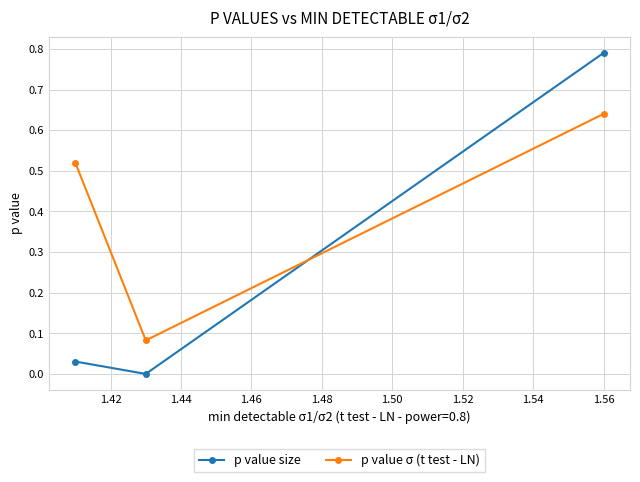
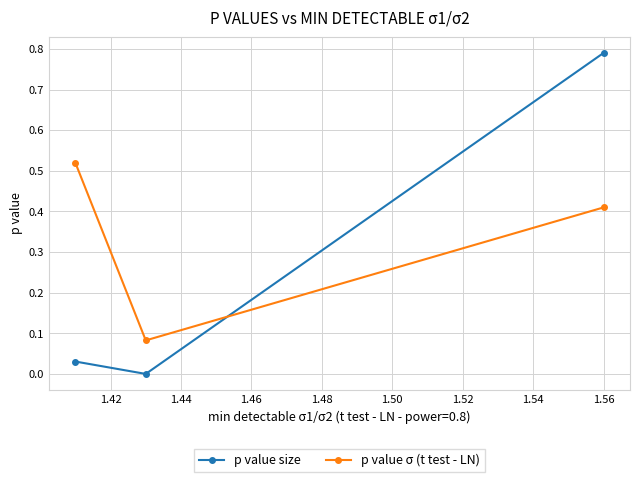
  {
    "p value size": {
      "1.56": 0.79
    },
    "p value σ (t test - LN)": {
-     "1.56": 0.64
+     "1.56": 0.41
    }
  }
